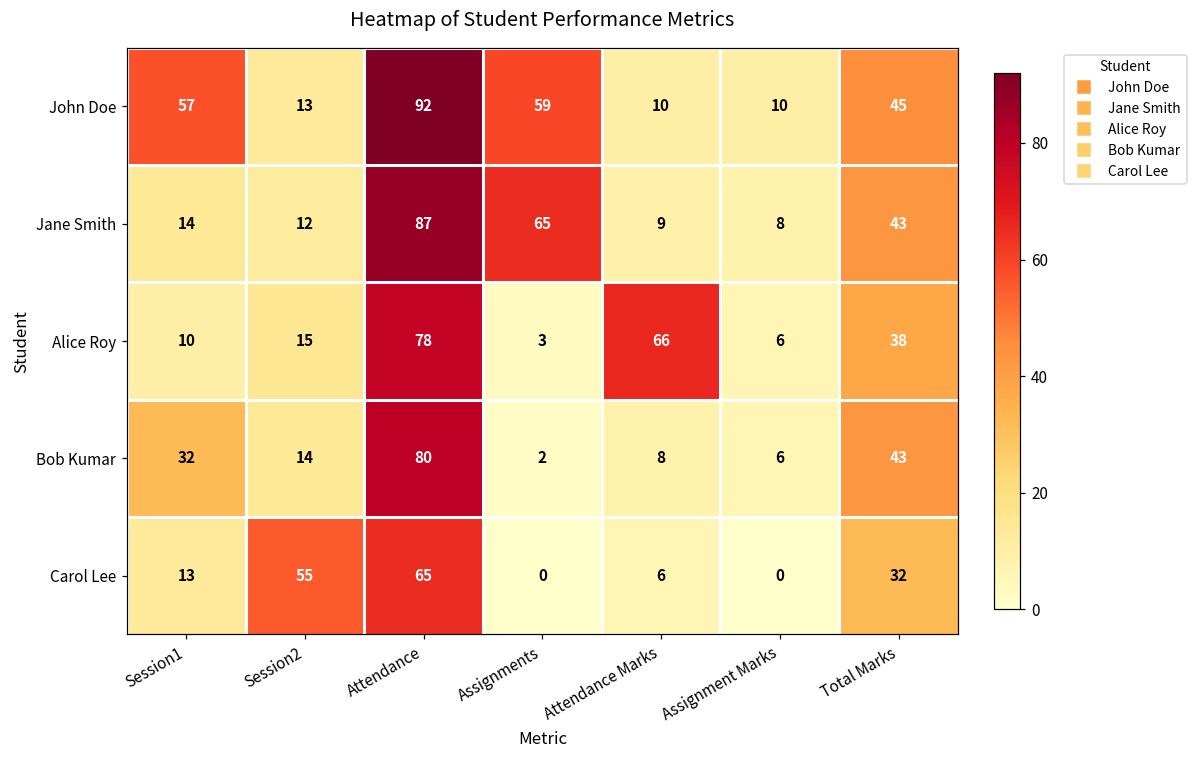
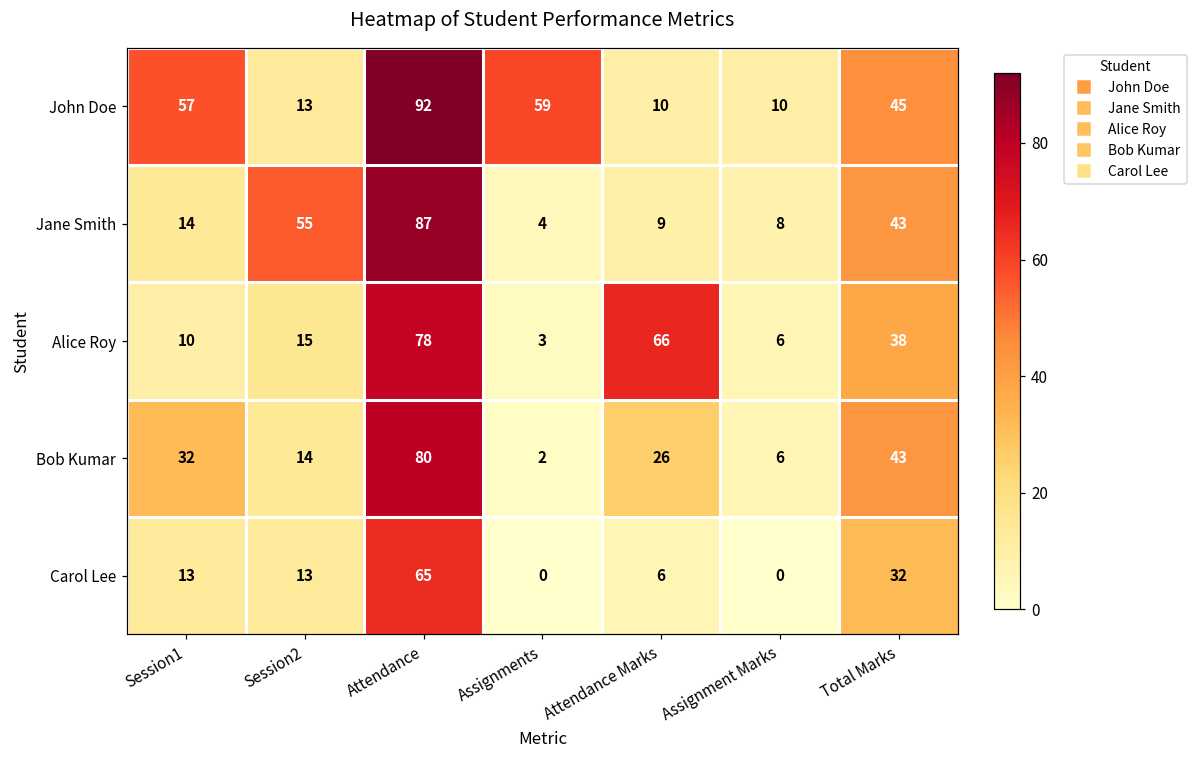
  {
    "John Doe": {
      "Session1": 57,
      "Session2": 13,
      "Attendance": 92,
      "Assignments": 59,
      "Attendance Marks": 10,
      "Assignment Marks": 10,
      "Total Marks": 45
    },
    "Jane Smith": {
      "Session1": 14,
-     "Session2": 12,
+     "Session2": 55,
      "Attendance": 87,
-     "Assignments": 65,
+     "Assignments": 4,
      "Attendance Marks": 9,
      "Assignment Marks": 8,
      "Total Marks": 43
    },
    "Alice Roy": {
      "Session1": 10,
      "Session2": 15,
      "Attendance": 78,
      "Assignments": 3,
      "Attendance Marks": 66,
      "Assignment Marks": 6,
      "Total Marks": 38
    },
    "Bob Kumar": {
      "Session1": 32,
      "Session2": 14,
      "Attendance": 80,
      "Assignments": 2,
-     "Attendance Marks": 8,
+     "Attendance Marks": 26,
      "Assignment Marks": 6,
      "Total Marks": 43
    },
    "Carol Lee": {
      "Session1": 13,
-     "Session2": 55,
+     "Session2": 13,
      "Attendance": 65,
      "Assignments": 0,
      "Attendance Marks": 6,
      "Assignment Marks": 0,
      "Total Marks": 32
    }
  }
